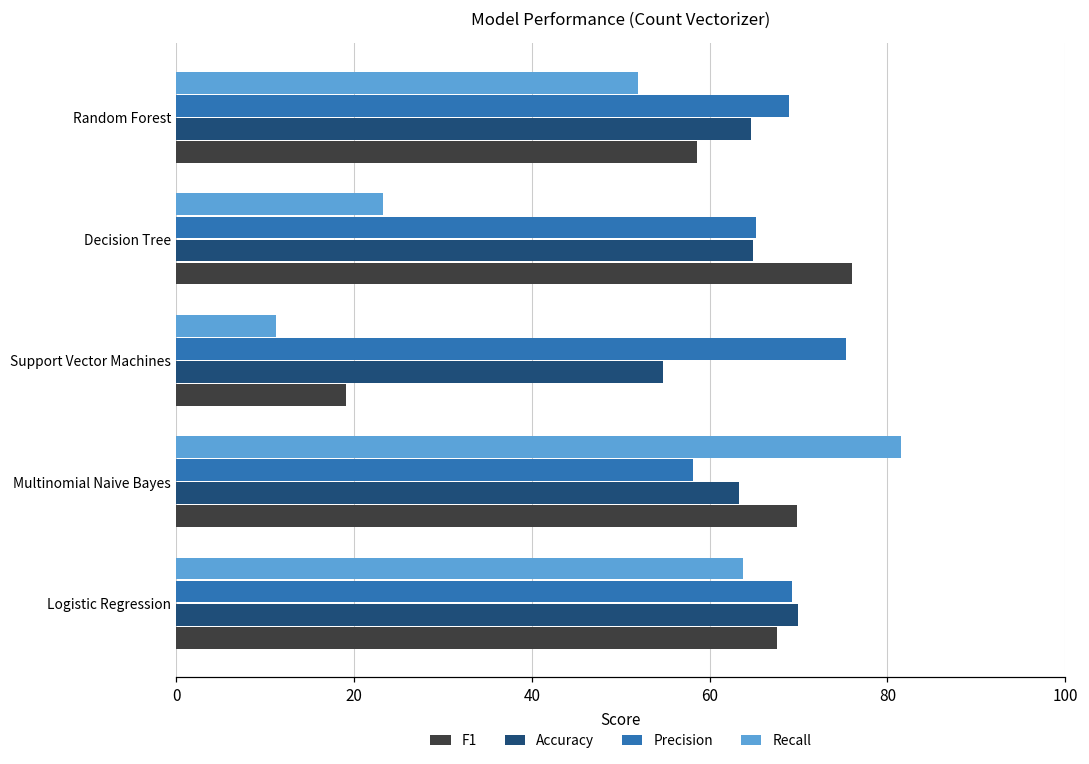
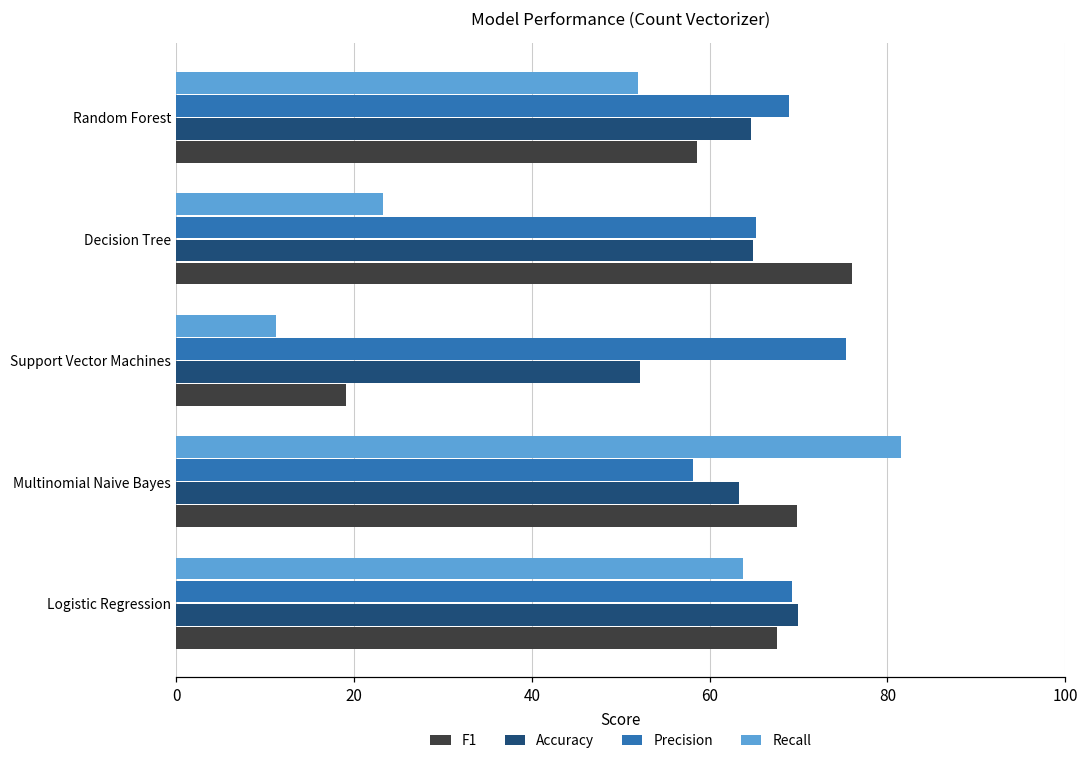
  {
    "F1": {
      "Random Forest": 59,
      "Decision Tree": 76,
      "Support Vector Machines": 19,
      "Multinomial Naive Bayes": 70,
      "Logistic Regression": 68
    },
    "Accuracy": {
      "Random Forest": 65,
      "Decision Tree": 65,
-     "Support Vector Machines": 55,
+     "Support Vector Machines": 52,
      "Multinomial Naive Bayes": 63,
      "Logistic Regression": 70
    },
    "Precision": {
      "Random Forest": 69,
      "Decision Tree": 65,
      "Support Vector Machines": 75,
      "Multinomial Naive Bayes": 58,
      "Logistic Regression": 69
    },
    "Recall": {
      "Random Forest": 52,
      "Decision Tree": 23,
      "Support Vector Machines": 11,
      "Multinomial Naive Bayes": 82,
      "Logistic Regression": 64
    }
  }
